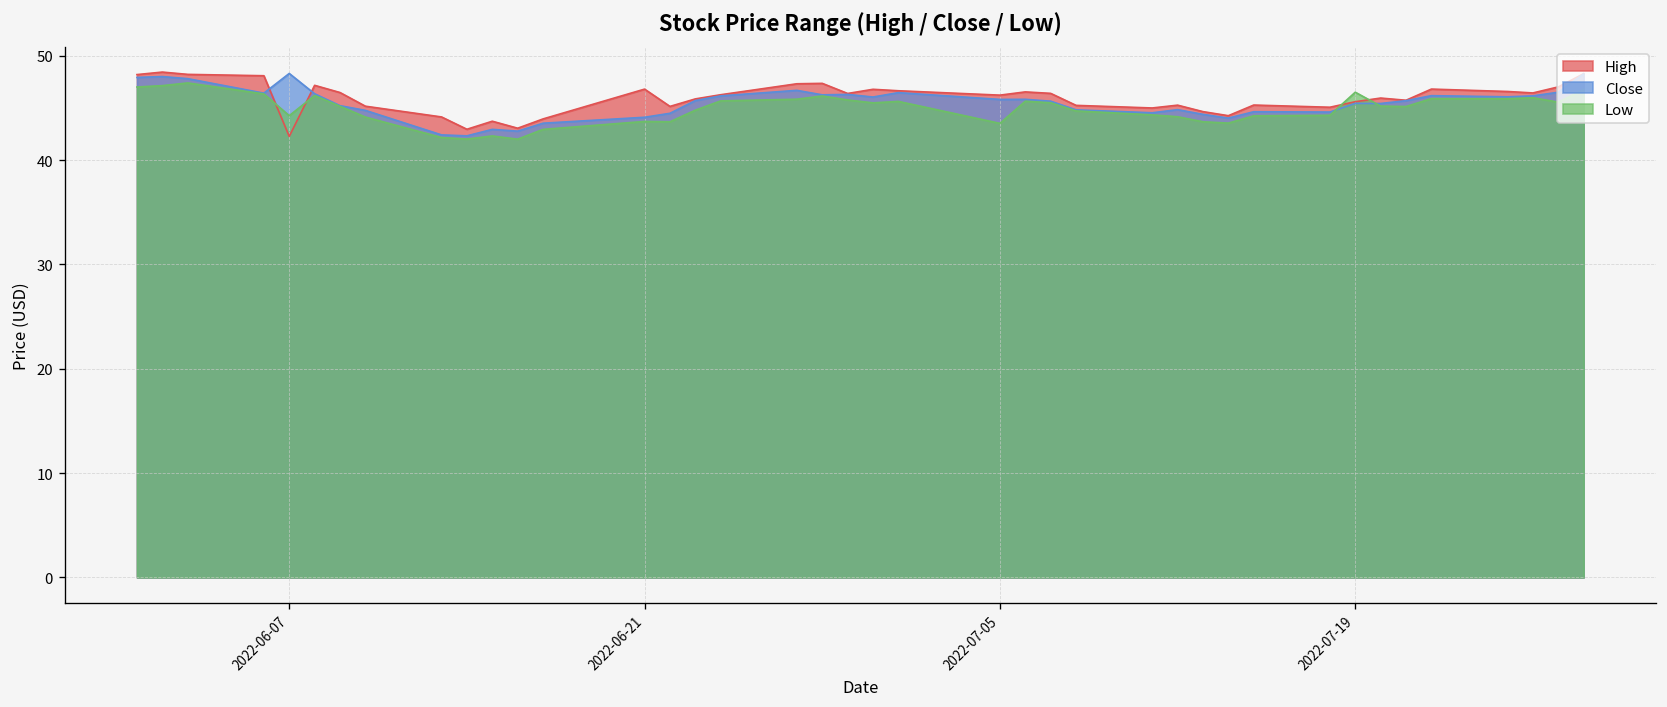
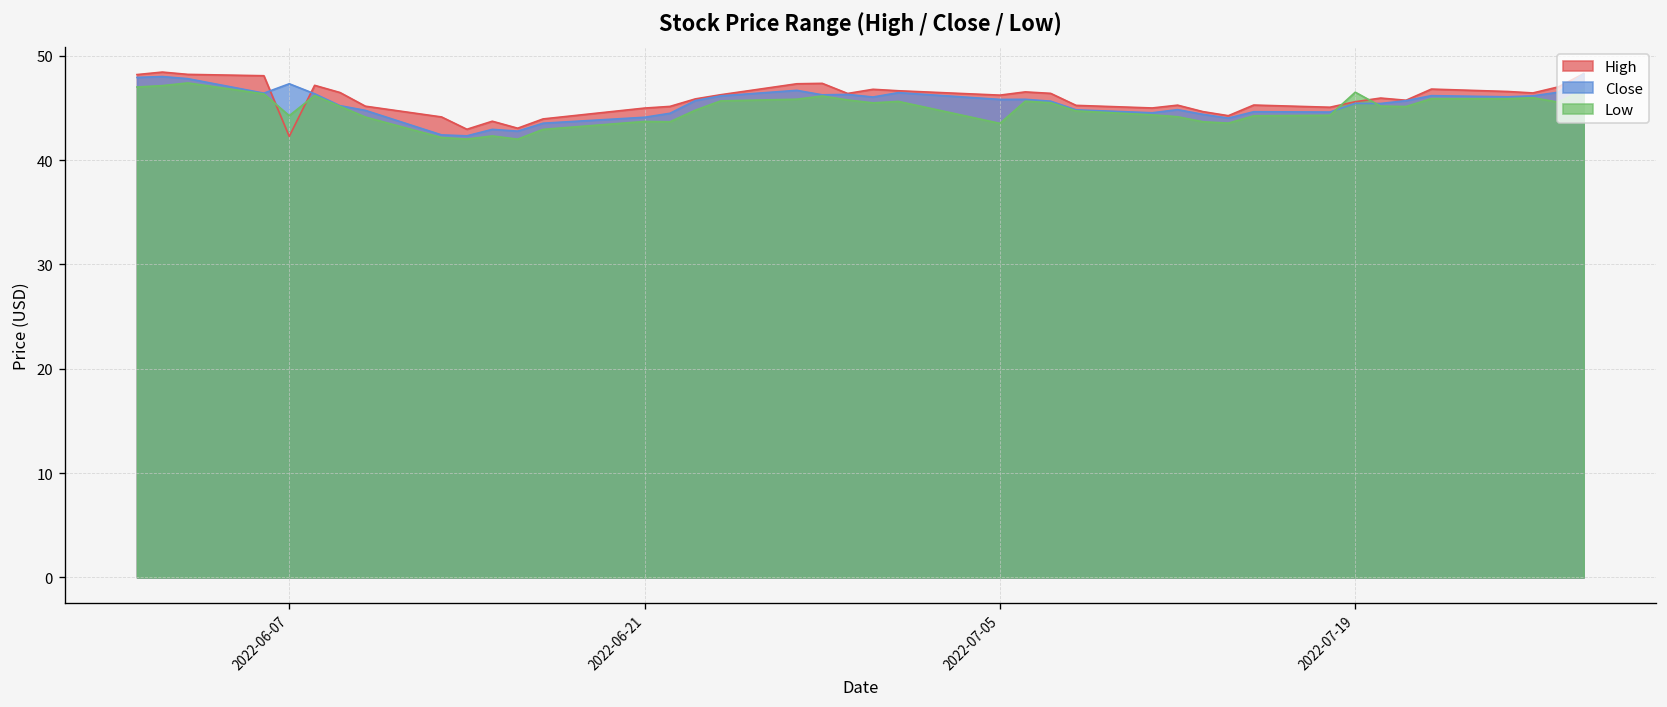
  {
    "High": {
      "2022-06-07": 42,
-     "2022-06-21": 47,
+     "2022-06-21": 45,
      "2022-07-05": 46
    },
    "Close": {
-     "2022-06-07": 48,
+     "2022-06-07": 47,
      "2022-06-21": 44,
      "2022-07-05": 46
    },
    "Low": {
      "2022-06-07": 44,
      "2022-06-21": 44,
      "2022-07-05": 44,
      "2022-07-19": 47
    }
  }
